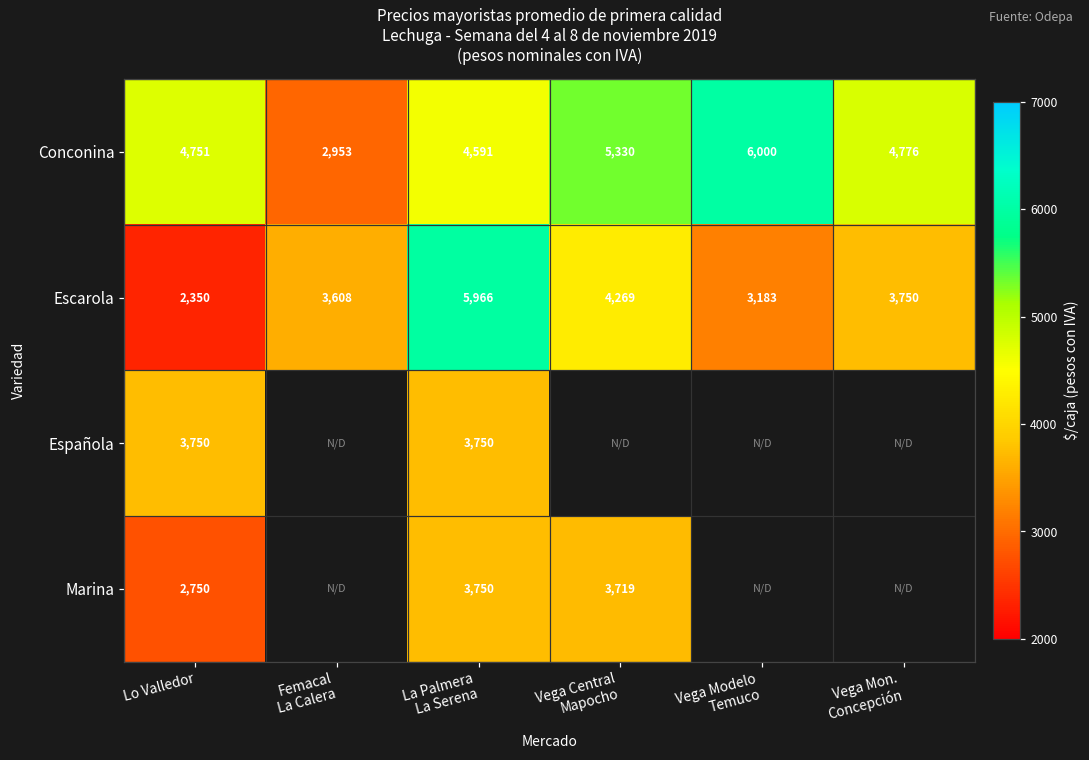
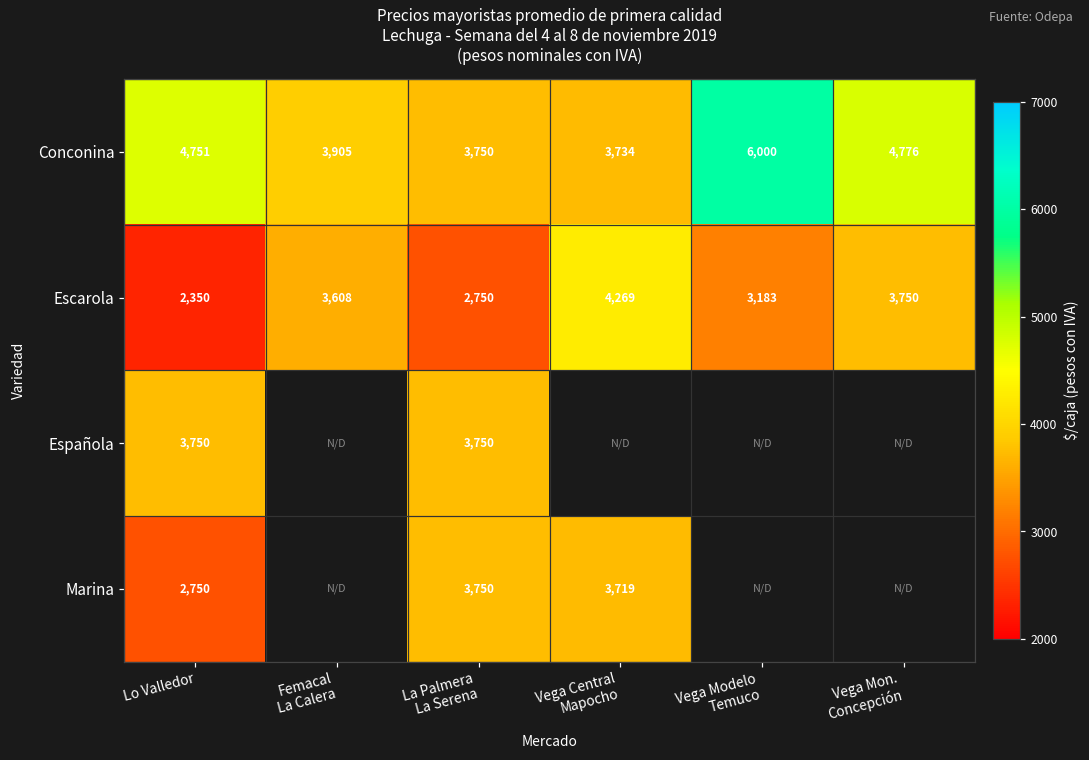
  {
    "Conconina": {
      "Lo Valledor": "4,751",
-     "Femacal La Calera": "2,953",
-     "La Palmera La Serena": "4,591",
-     "Vega Central Mapocho": "5,330",
+     "Femacal La Calera": "3,905",
+     "La Palmera La Serena": "3,750",
+     "Vega Central Mapocho": "3,734",
      "Vega Modelo Temuco": "6,000",
      "Vega Mon. Concepción": "4,776"
    },
    "Escarola": {
      "Lo Valledor": "2,350",
      "Femacal La Calera": "3,608",
-     "La Palmera La Serena": "5,966",
+     "La Palmera La Serena": "2,750",
      "Vega Central Mapocho": "4,269",
      "Vega Modelo Temuco": "3,183",
      "Vega Mon. Concepción": "3,750"
    },
    "Española": {
      "Lo Valledor": "3,750",
      "La Palmera La Serena": "3,750"
    },
    "Marina": {
      "Lo Valledor": "2,750",
      "La Palmera La Serena": "3,750",
      "Vega Central Mapocho": "3,719"
    }
  }
